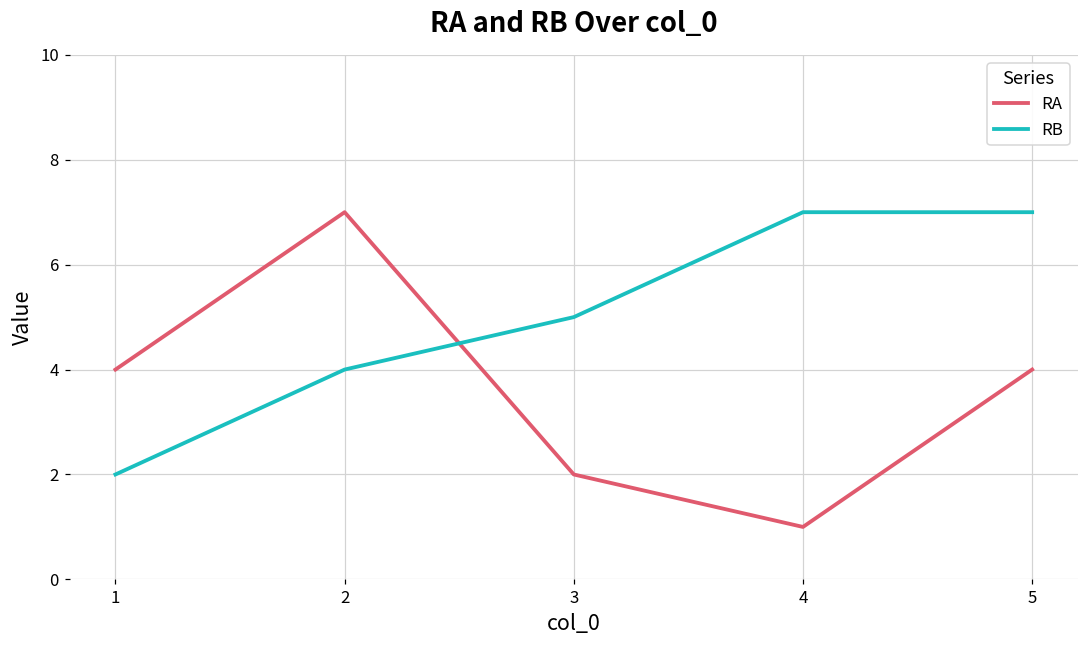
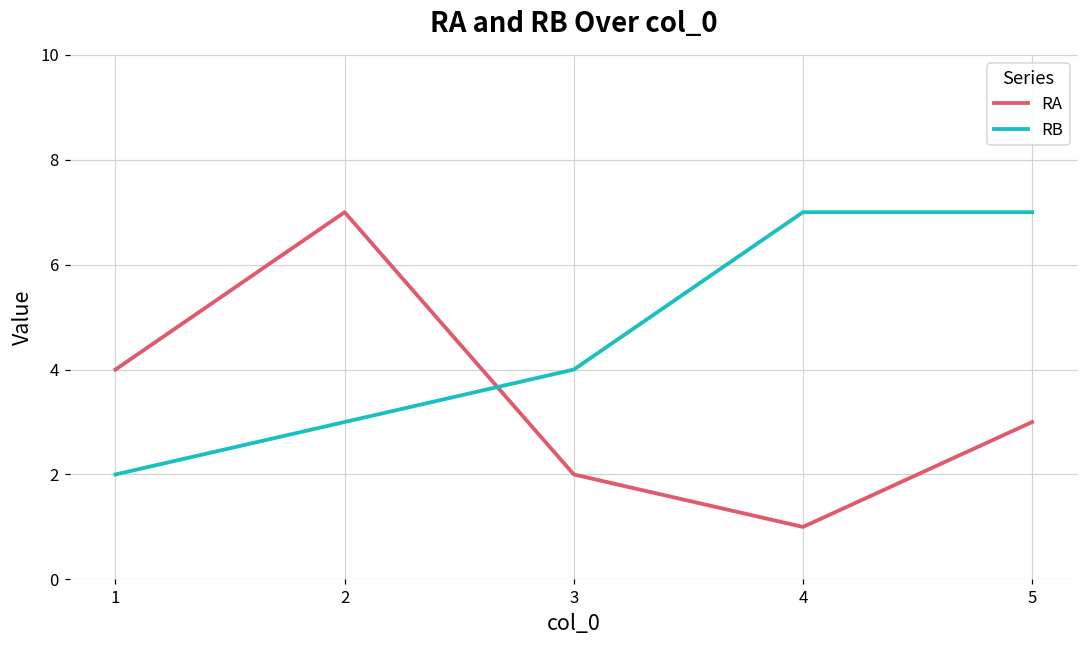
  {
    "RA": {
      "1": 4,
      "2": 7,
      "3": 2,
      "4": 1,
-     "5": 4
+     "5": 3
    },
    "RB": {
      "1": 2,
-     "2": 4,
-     "3": 5,
+     "2": 3,
+     "3": 4,
      "4": 7,
      "5": 7
    }
  }
